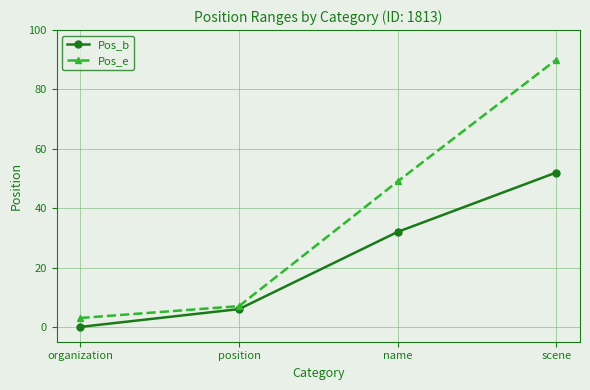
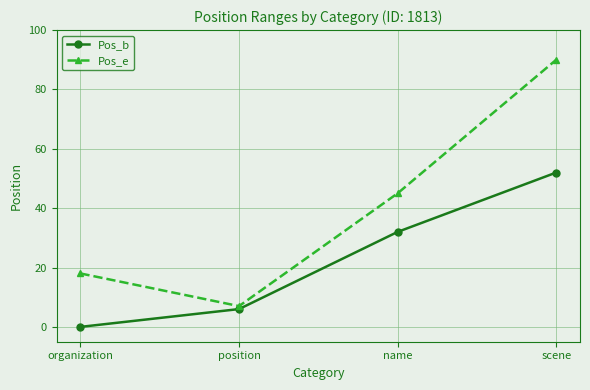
  {
    "Pos_b": {
      "organization": 0,
      "position": 6,
      "name": 32,
      "scene": 52
    },
    "Pos_e": {
-     "organization": 3,
+     "organization": 18,
      "position": 7,
-     "name": 49,
+     "name": 45,
      "scene": 90
    }
  }
